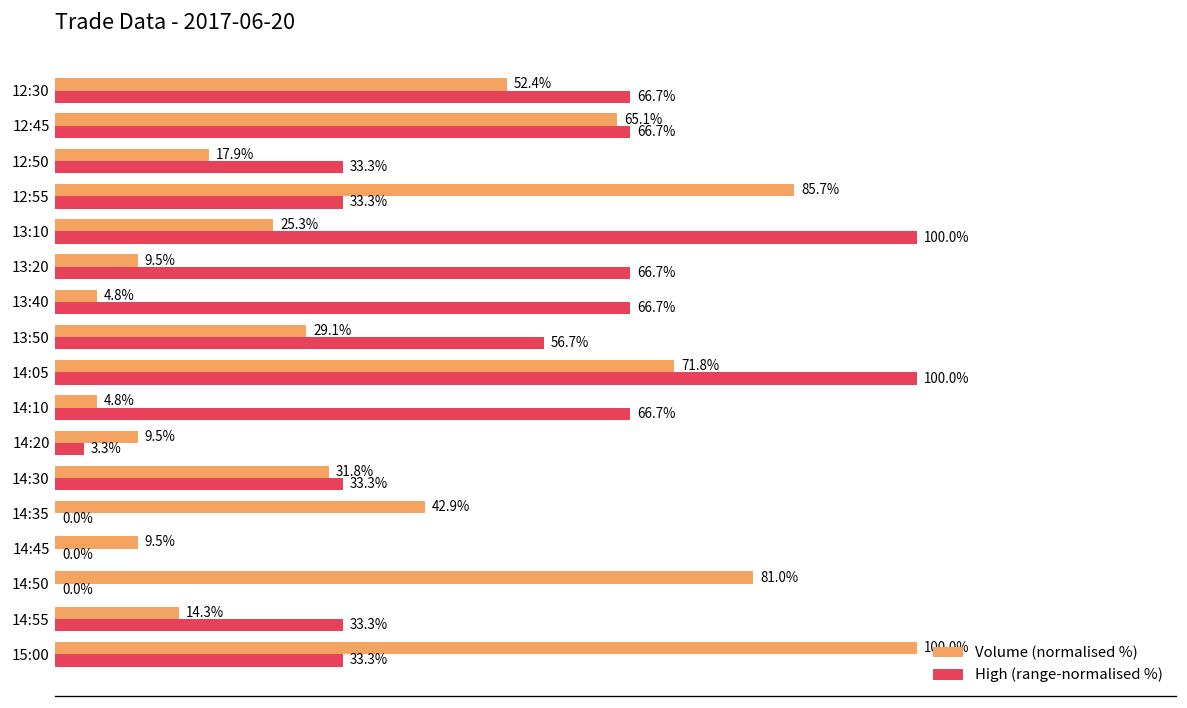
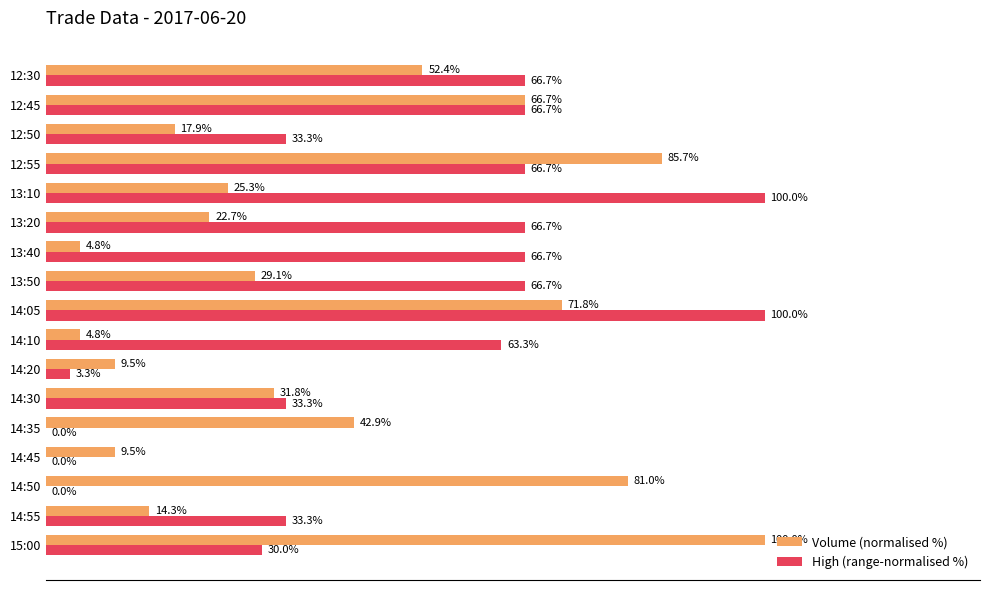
  {
    "Volume (normalised %)": {
      "12:30": "52.4%",
-     "12:45": "65.1%",
+     "12:45": "66.7%",
      "12:50": "17.9%",
      "12:55": "85.7%",
      "13:10": "25.3%",
-     "13:20": "9.5%",
+     "13:20": "22.7%",
      "13:40": "4.8%",
      "13:50": "29.1%",
      "14:05": "71.8%",
      "14:10": "4.8%",
      "14:20": "9.5%",
      "14:30": "31.8%",
      "14:35": "42.9%",
      "14:45": "9.5%",
      "14:50": "81.0%",
      "14:55": "14.3%",
      "15:00": "100.0%"
    },
    "High (range-normalised %)": {
      "12:30": "66.7%",
      "12:45": "66.7%",
      "12:50": "33.3%",
-     "12:55": "33.3%",
+     "12:55": "66.7%",
      "13:10": "100.0%",
      "13:20": "66.7%",
      "13:40": "66.7%",
-     "13:50": "56.7%",
+     "13:50": "66.7%",
      "14:05": "100.0%",
-     "14:10": "66.7%",
+     "14:10": "63.3%",
      "14:20": "3.3%",
      "14:30": "33.3%",
      "14:35": "0.0%",
      "14:45": "0.0%",
      "14:50": "0.0%",
      "14:55": "33.3%",
-     "15:00": "33.3%"
+     "15:00": "30.0%"
    }
  }
